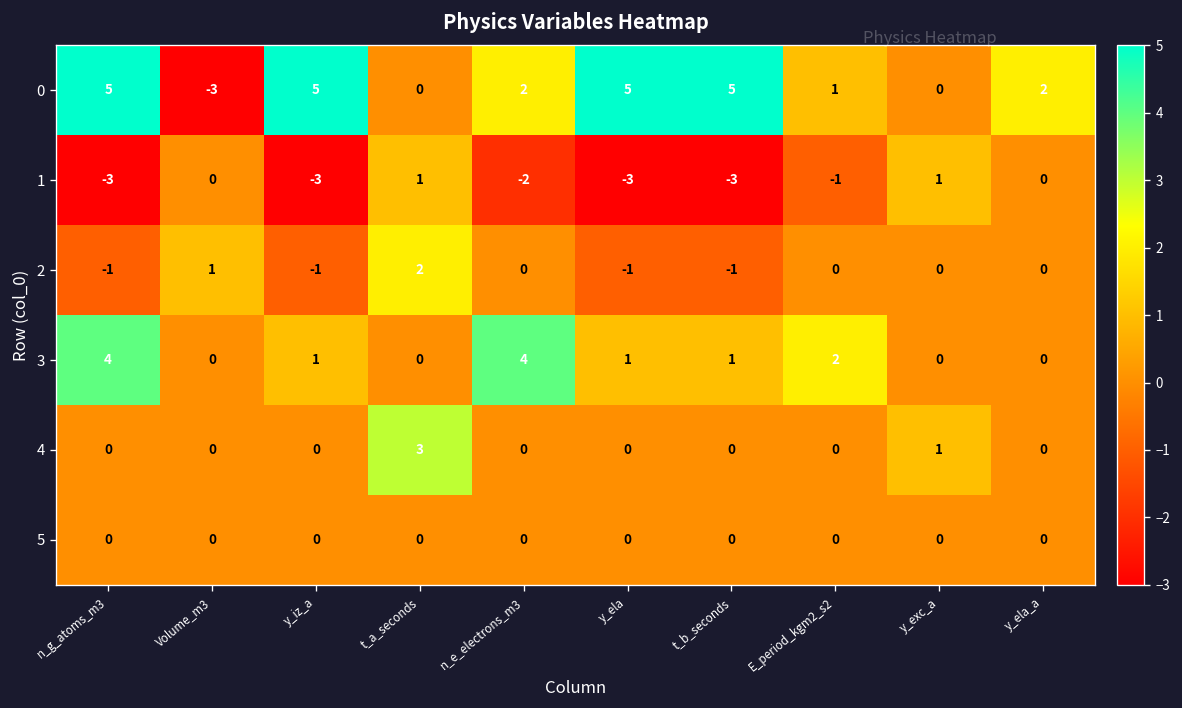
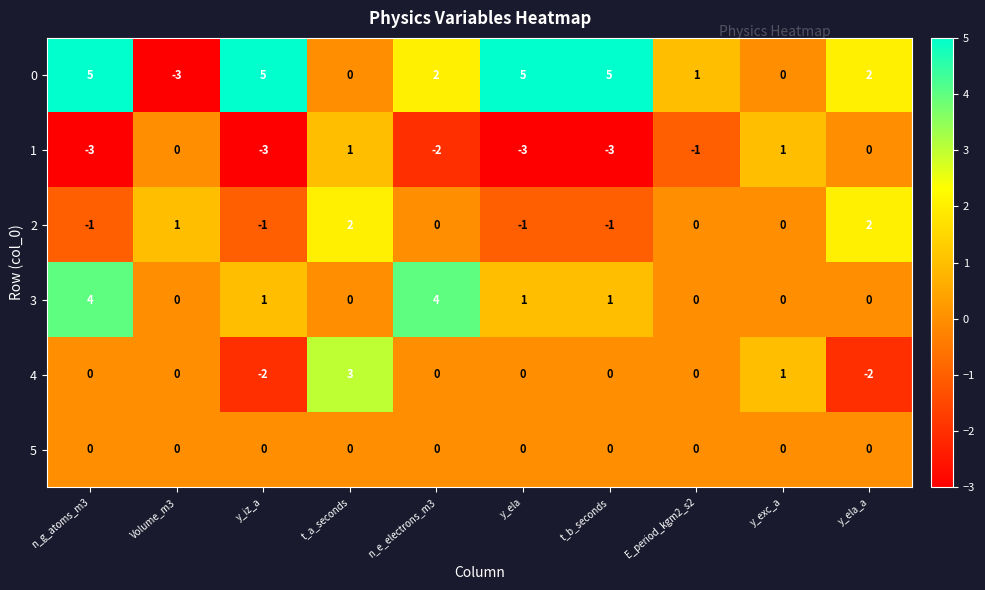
  {
    "0": {
      "n_g_atoms_m3": 5,
      "Volume_m3": -3,
      "y_iz_a": 5,
      "t_a_seconds": 0,
      "n_e_electrons_m3": 2,
      "y_ela": 5,
      "t_b_seconds": 5,
      "E_period_kgm2_s2": 1,
      "y_exc_a": 0,
      "y_ela_a": 2
    },
    "1": {
      "n_g_atoms_m3": -3,
      "Volume_m3": 0,
      "y_iz_a": -3,
      "t_a_seconds": 1,
      "n_e_electrons_m3": -2,
      "y_ela": -3,
      "t_b_seconds": -3,
      "E_period_kgm2_s2": -1,
      "y_exc_a": 1,
      "y_ela_a": 0
    },
    "2": {
      "n_g_atoms_m3": -1,
      "Volume_m3": 1,
      "y_iz_a": -1,
      "t_a_seconds": 2,
      "n_e_electrons_m3": 0,
      "y_ela": -1,
      "t_b_seconds": -1,
      "E_period_kgm2_s2": 0,
      "y_exc_a": 0,
-     "y_ela_a": 0
+     "y_ela_a": 2
    },
    "3": {
      "n_g_atoms_m3": 4,
      "Volume_m3": 0,
      "y_iz_a": 1,
      "t_a_seconds": 0,
      "n_e_electrons_m3": 4,
      "y_ela": 1,
      "t_b_seconds": 1,
-     "E_period_kgm2_s2": 2,
+     "E_period_kgm2_s2": 0,
      "y_exc_a": 0,
      "y_ela_a": 0
    },
    "4": {
      "n_g_atoms_m3": 0,
      "Volume_m3": 0,
-     "y_iz_a": 0,
+     "y_iz_a": -2,
      "t_a_seconds": 3,
      "n_e_electrons_m3": 0,
      "y_ela": 0,
      "t_b_seconds": 0,
      "E_period_kgm2_s2": 0,
      "y_exc_a": 1,
-     "y_ela_a": 0
+     "y_ela_a": -2
    },
    "5": {
      "n_g_atoms_m3": 0,
      "Volume_m3": 0,
      "y_iz_a": 0,
      "t_a_seconds": 0,
      "n_e_electrons_m3": 0,
      "y_ela": 0,
      "t_b_seconds": 0,
      "E_period_kgm2_s2": 0,
      "y_exc_a": 0,
      "y_ela_a": 0
    }
  }
